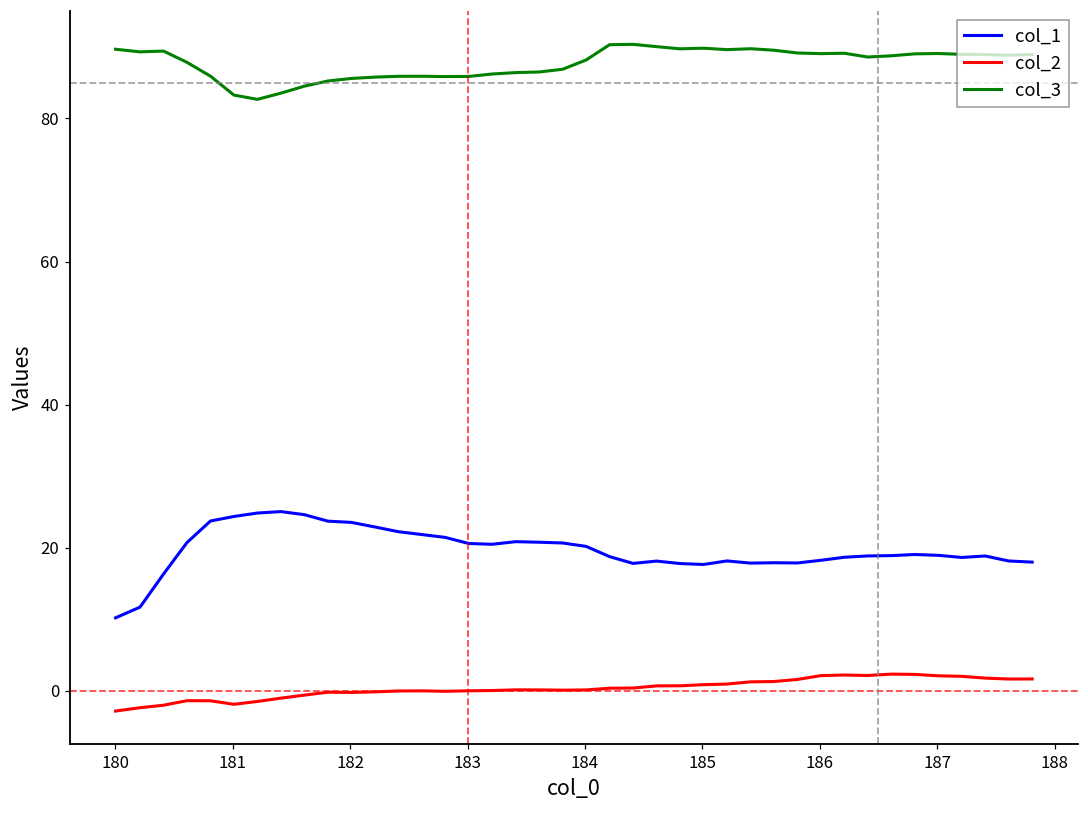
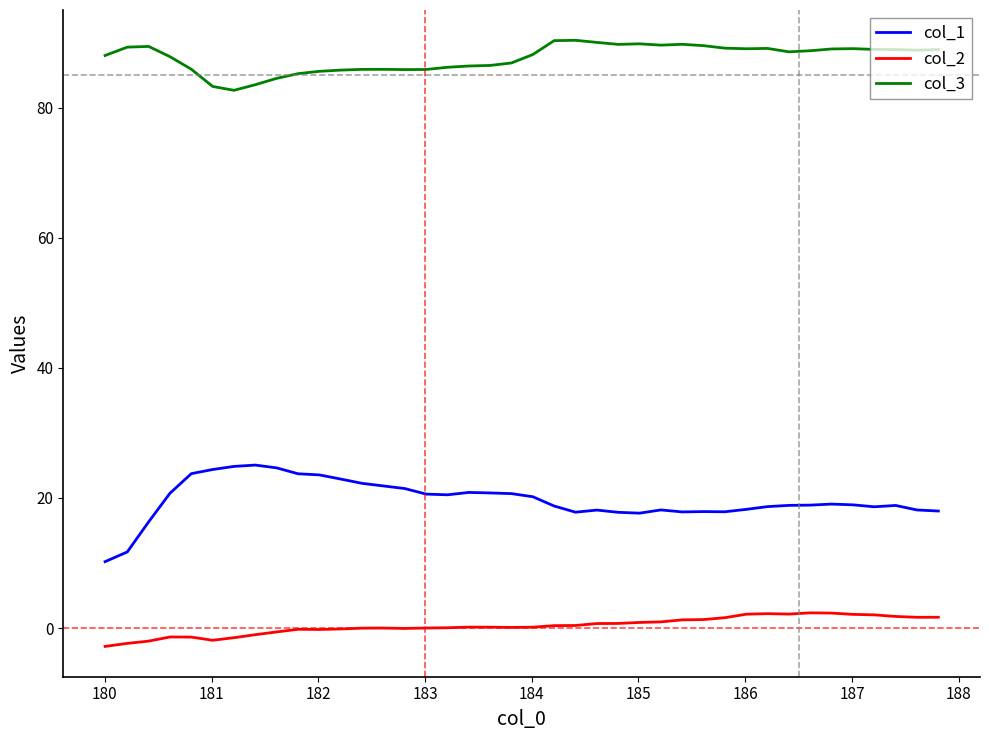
  {
    "col_1": {
      "180": 10
    },
    "col_2": {
      "180": -3
    },
    "col_3": {
-     "180": 90
+     "180": 88
    }
  }
